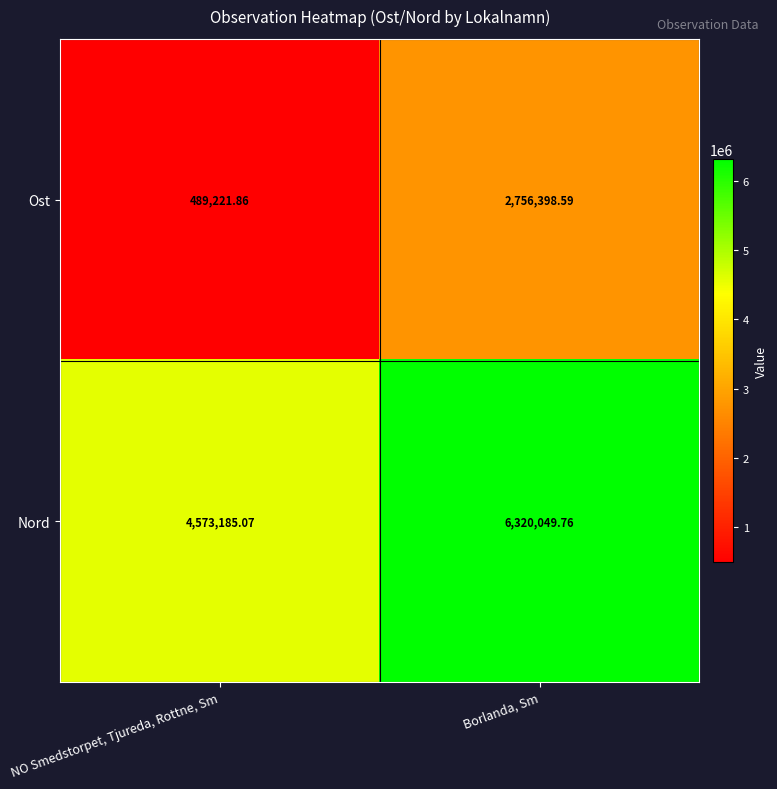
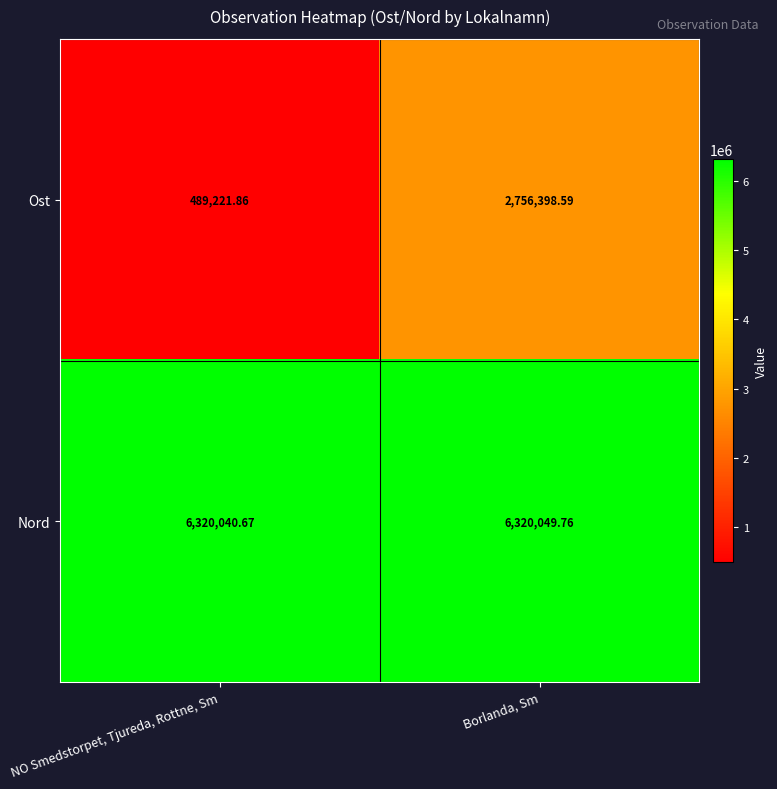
  {
    "Ost": {
      "NO Smedstorpet, Tjureda, Rottne, Sm": "489,221.86",
      "Borlanda, Sm": "2,756,398.59"
    },
    "Nord": {
-     "NO Smedstorpet, Tjureda, Rottne, Sm": "4,573,185.07",
+     "NO Smedstorpet, Tjureda, Rottne, Sm": "6,320,040.67",
      "Borlanda, Sm": "6,320,049.76"
    }
  }
